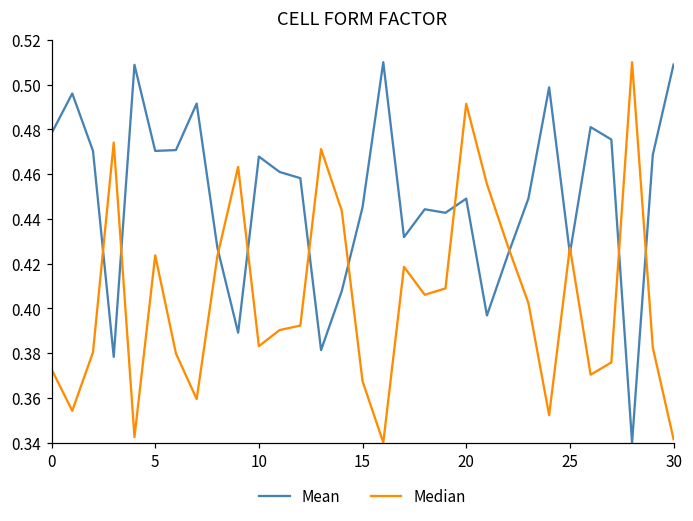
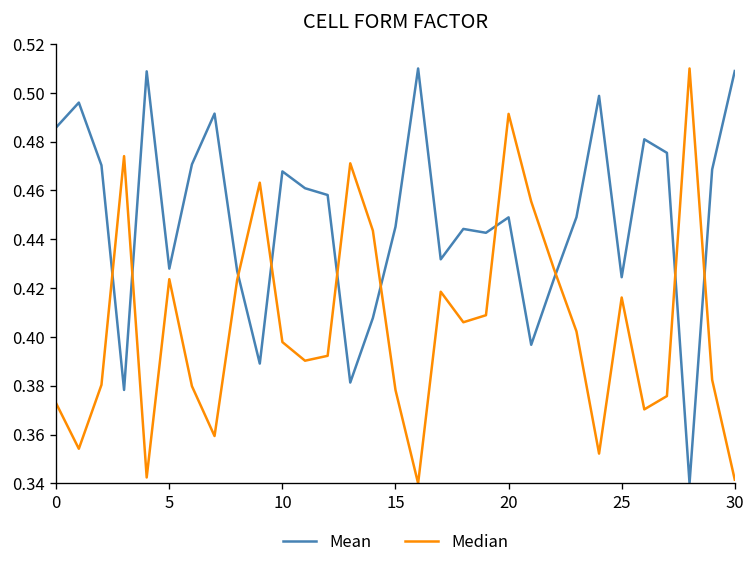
  {
    "Mean": {
-     "0": 0.478,
-     "5": 0.470,
+     "0": 0.486,
+     "5": 0.428,
      "10": 0.468,
      "15": 0.445,
      "20": 0.449,
      "25": 0.424,
      "30": 0.509
    },
    "Median": {
      "0": 0.373,
      "5": 0.424,
-     "10": 0.383,
-     "15": 0.367,
+     "10": 0.398,
+     "15": 0.378,
      "20": 0.491,
-     "25": 0.427,
+     "25": 0.416,
      "30": 0.342
    }
  }
